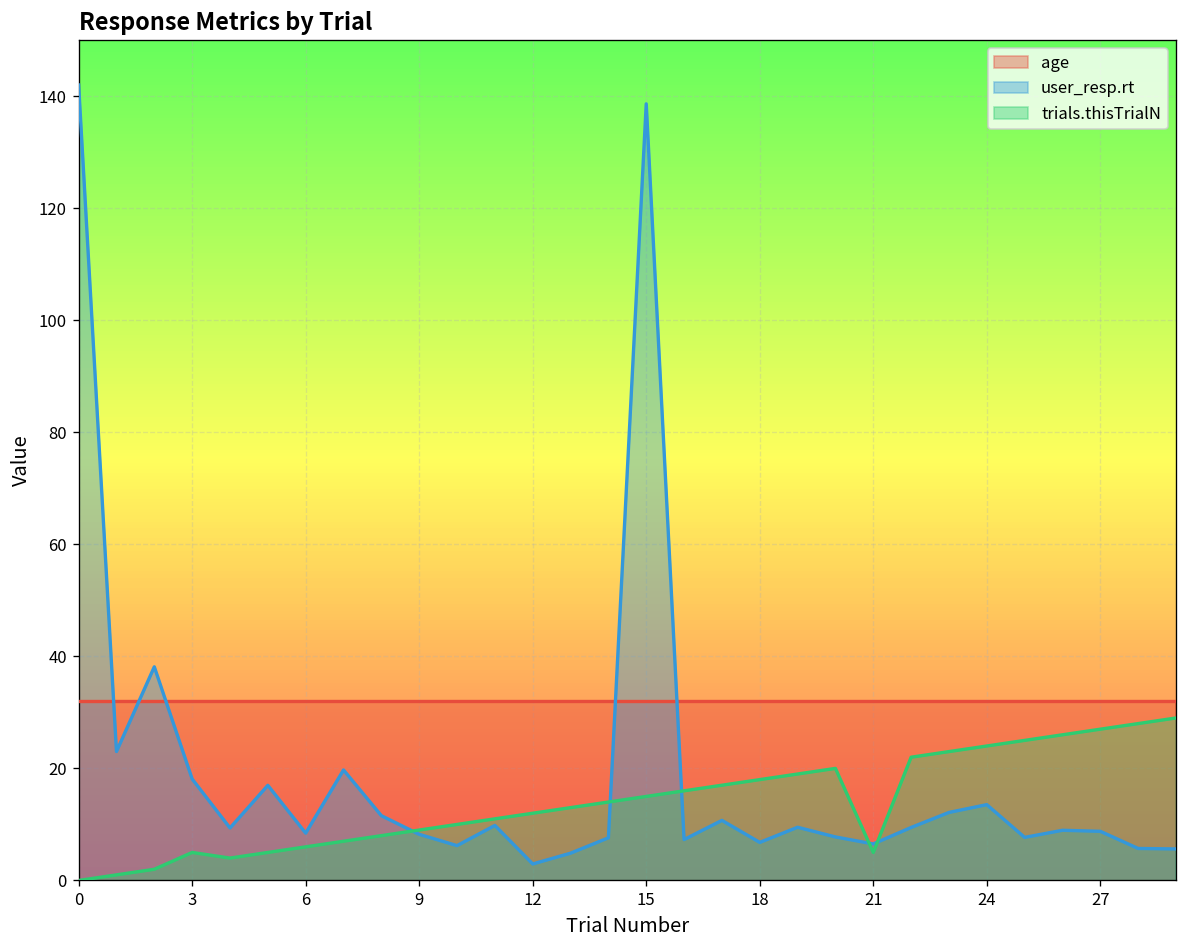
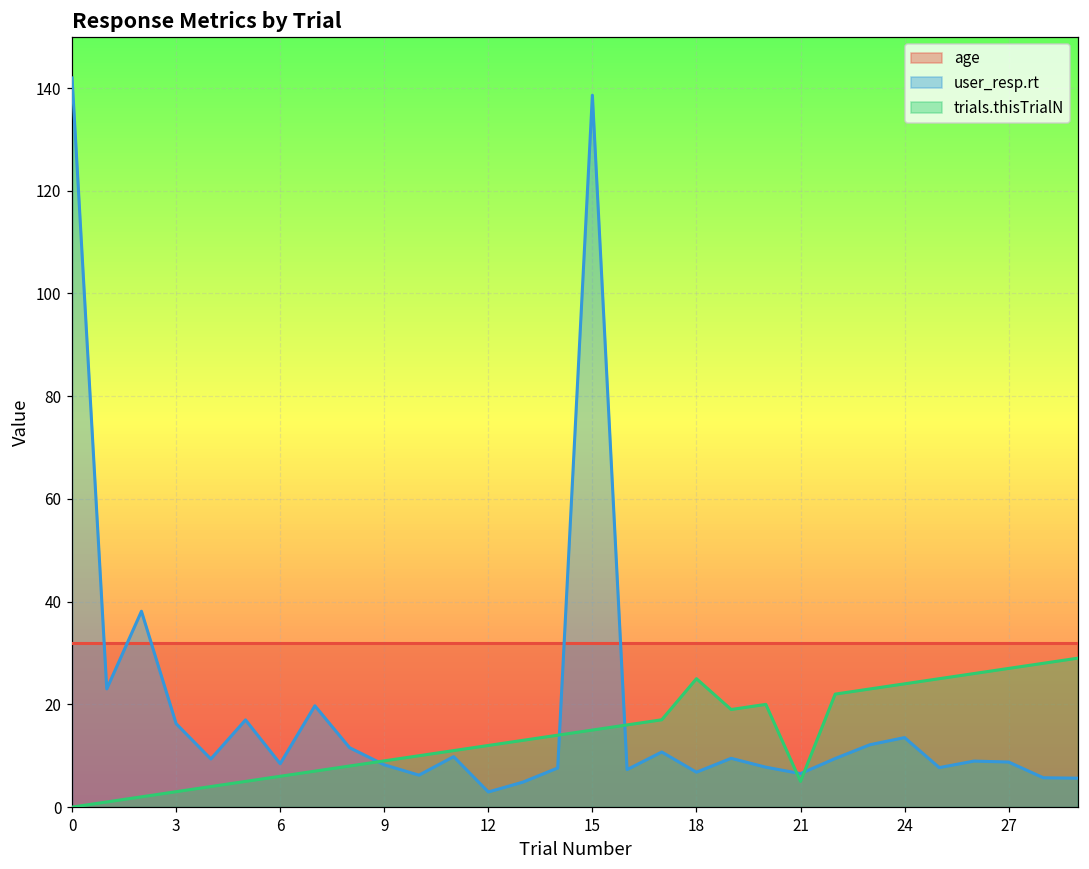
  {
    "age": {
      "0": 32,
      "3": 32,
      "6": 32,
      "9": 32,
      "12": 32,
      "15": 32,
      "18": 32,
      "21": 32,
      "24": 32,
      "27": 32
    },
    "user_resp.rt": {
      "0": 142,
-     "3": 18,
+     "3": 16,
      "6": 8,
      "9": 8,
      "12": 3,
      "15": 139,
      "18": 7,
      "21": 7,
      "24": 14,
      "27": 9
    },
    "trials.thisTrialN": {
      "0": 0,
-     "3": 5,
+     "3": 3,
      "6": 6,
      "9": 9,
      "12": 12,
      "15": 15,
-     "18": 18,
+     "18": 25,
      "21": 5,
      "24": 24,
      "27": 27
    }
  }
